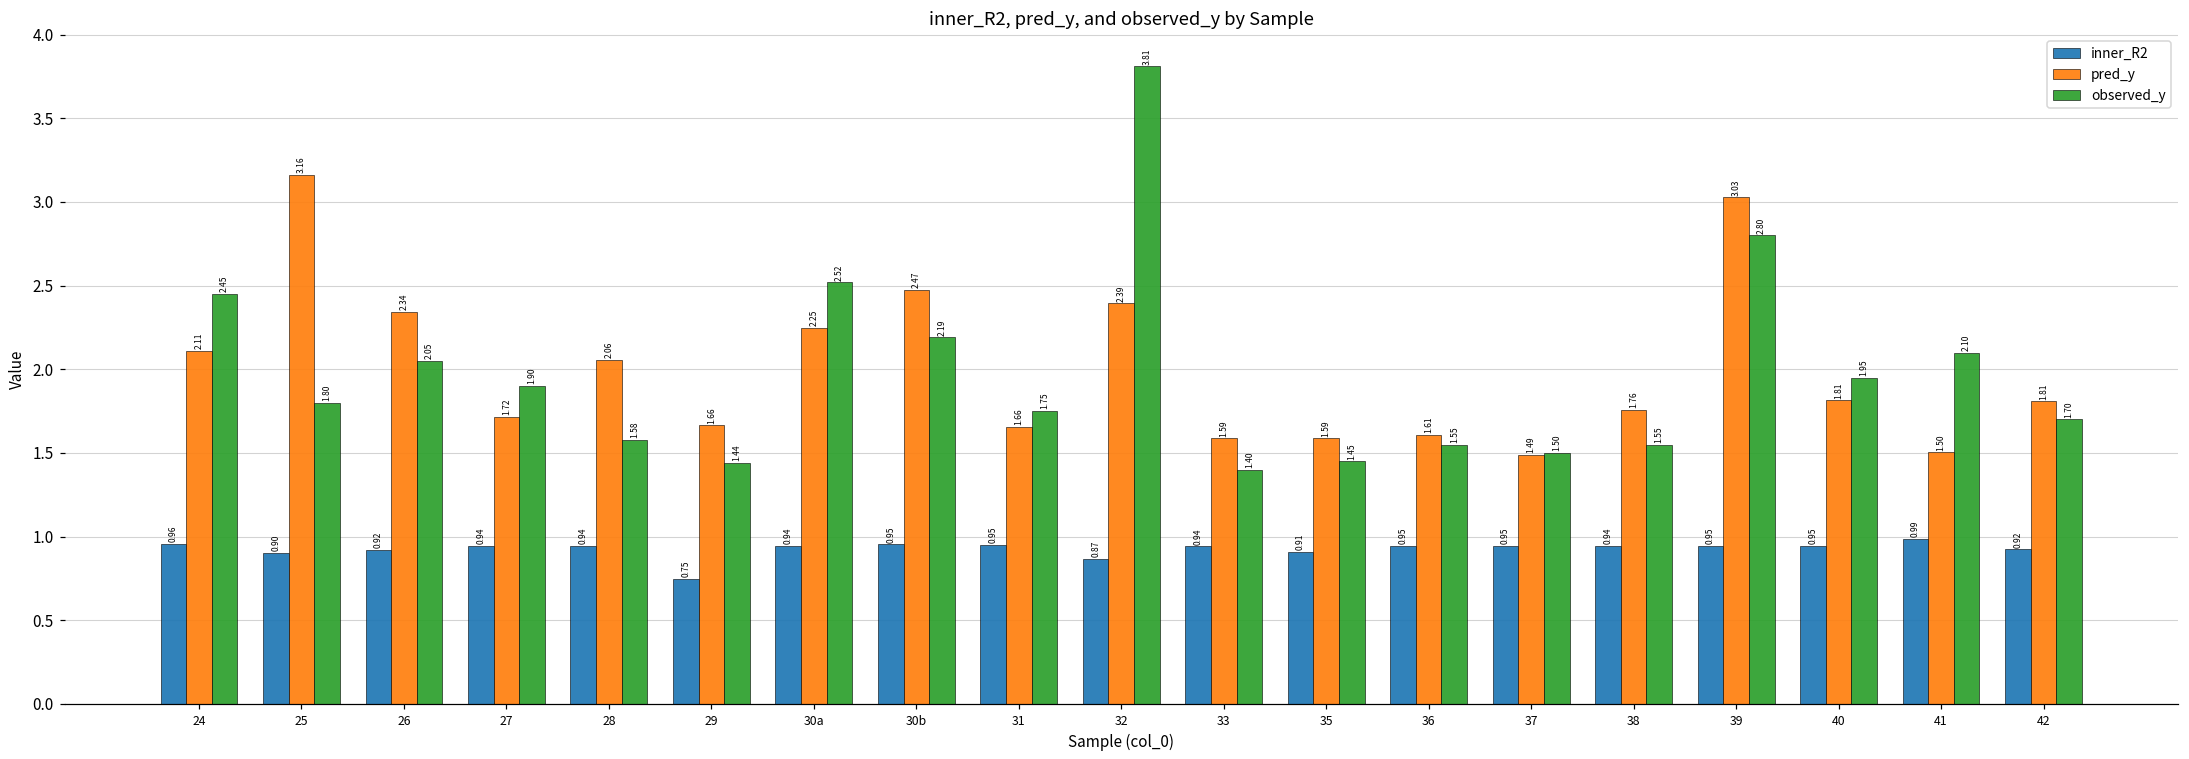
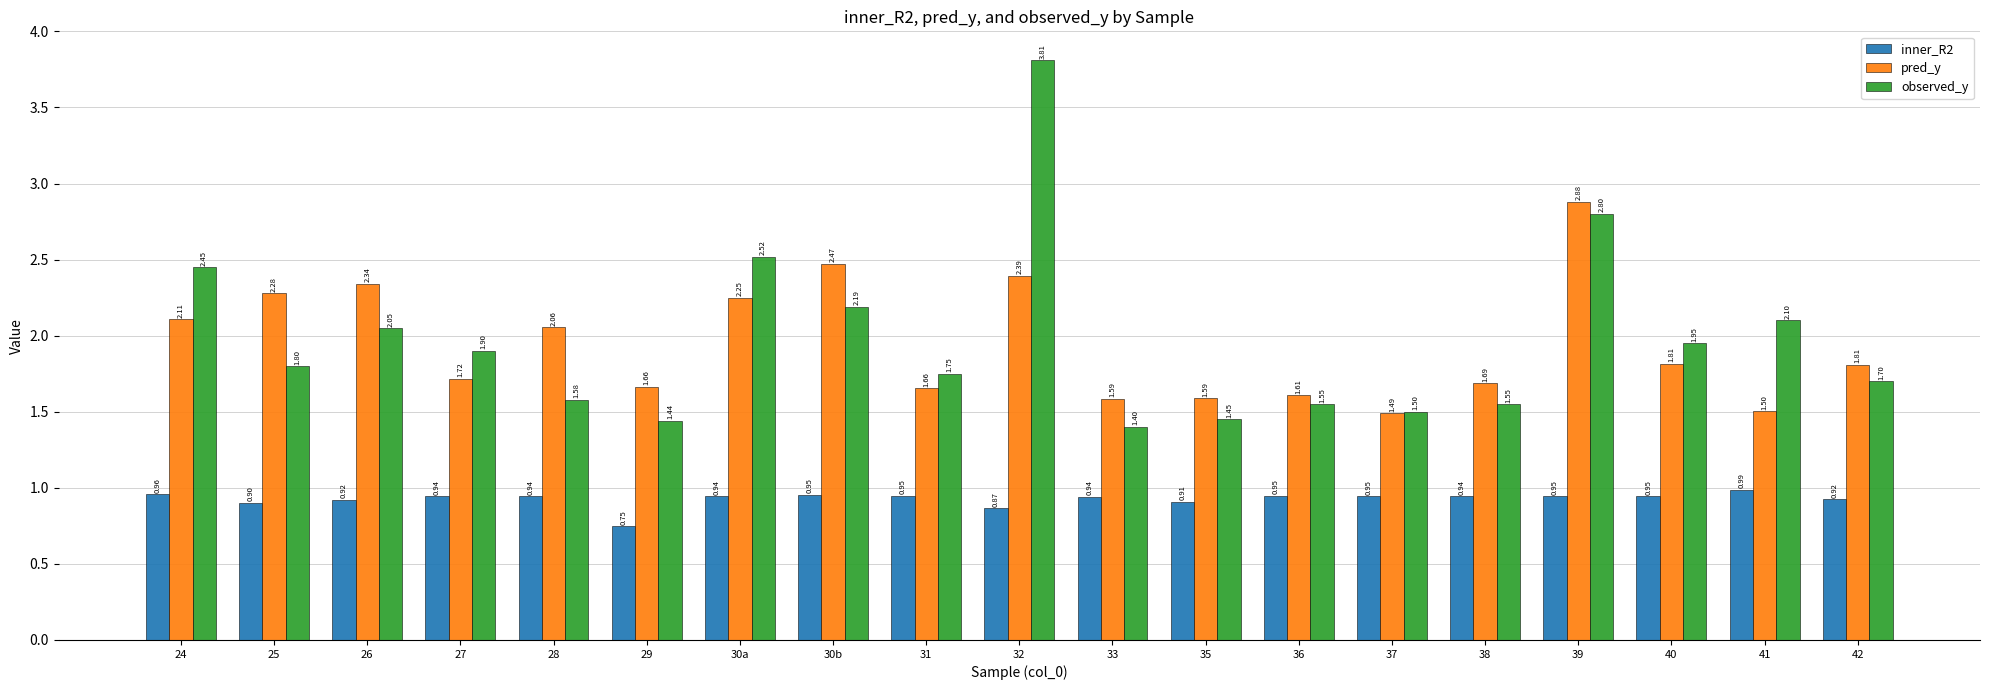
  {
    "inner_R2": {
      "24": 0.96,
      "25": 0.90,
      "26": 0.92,
      "27": 0.94,
      "28": 0.94,
      "29": 0.75,
      "30a": 0.94,
      "30b": 0.95,
      "31": 0.95,
      "32": 0.87,
      "33": 0.94,
      "35": 0.91,
      "36": 0.95,
      "37": 0.95,
      "38": 0.94,
      "39": 0.95,
      "40": 0.95,
      "41": 0.99,
      "42": 0.92
    },
    "pred_y": {
      "24": 2.11,
-     "25": 3.16,
+     "25": 2.28,
      "26": 2.34,
      "27": 1.72,
      "28": 2.06,
      "29": 1.66,
      "30a": 2.25,
      "30b": 2.47,
      "31": 1.66,
      "32": 2.39,
      "33": 1.59,
      "35": 1.59,
      "36": 1.61,
      "37": 1.49,
-     "38": 1.76,
-     "39": 3.03,
+     "38": 1.69,
+     "39": 2.88,
      "40": 1.81,
      "41": 1.50,
      "42": 1.81
    },
    "observed_y": {
      "24": 2.45,
      "25": 1.80,
      "26": 2.05,
      "27": 1.90,
      "28": 1.58,
      "29": 1.44,
      "30a": 2.52,
      "30b": 2.19,
      "31": 1.75,
      "32": 3.81,
      "33": 1.40,
      "35": 1.45,
      "36": 1.55,
      "37": 1.50,
      "38": 1.55,
      "39": 2.80,
      "40": 1.95,
      "41": 2.10,
      "42": 1.70
    }
  }
